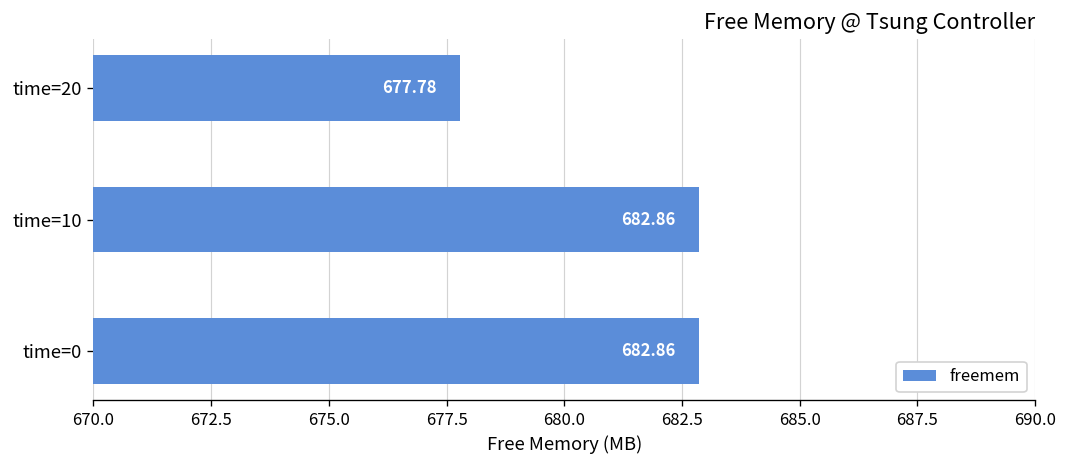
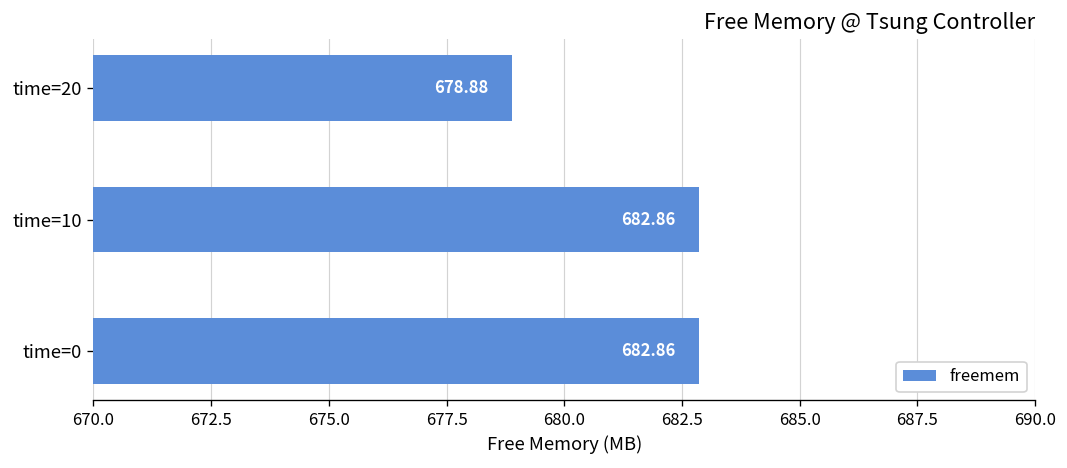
  {
-   "time=20": 677.78,
+   "time=20": 678.88,
    "time=10": 682.86,
    "time=0": 682.86
  }
